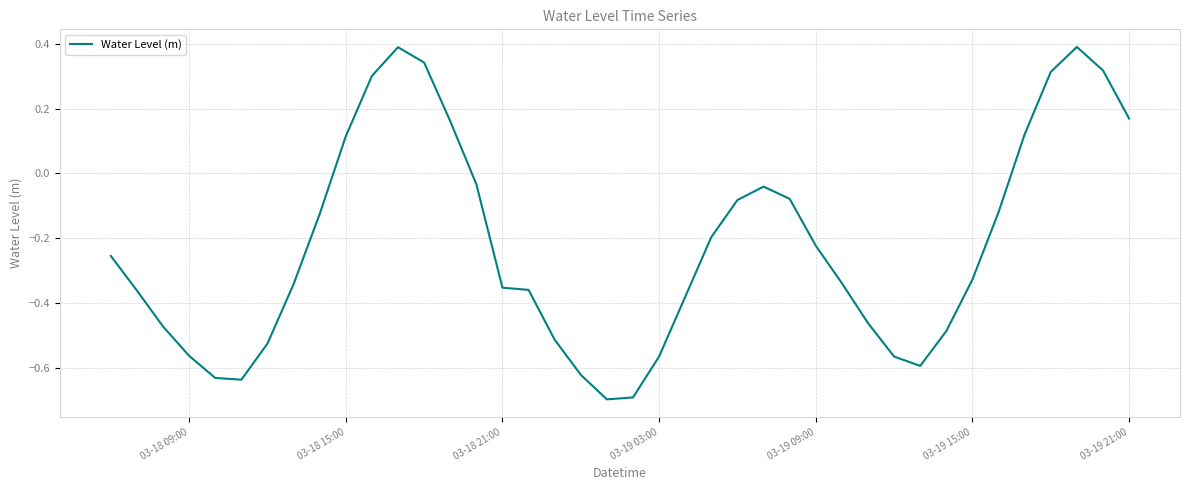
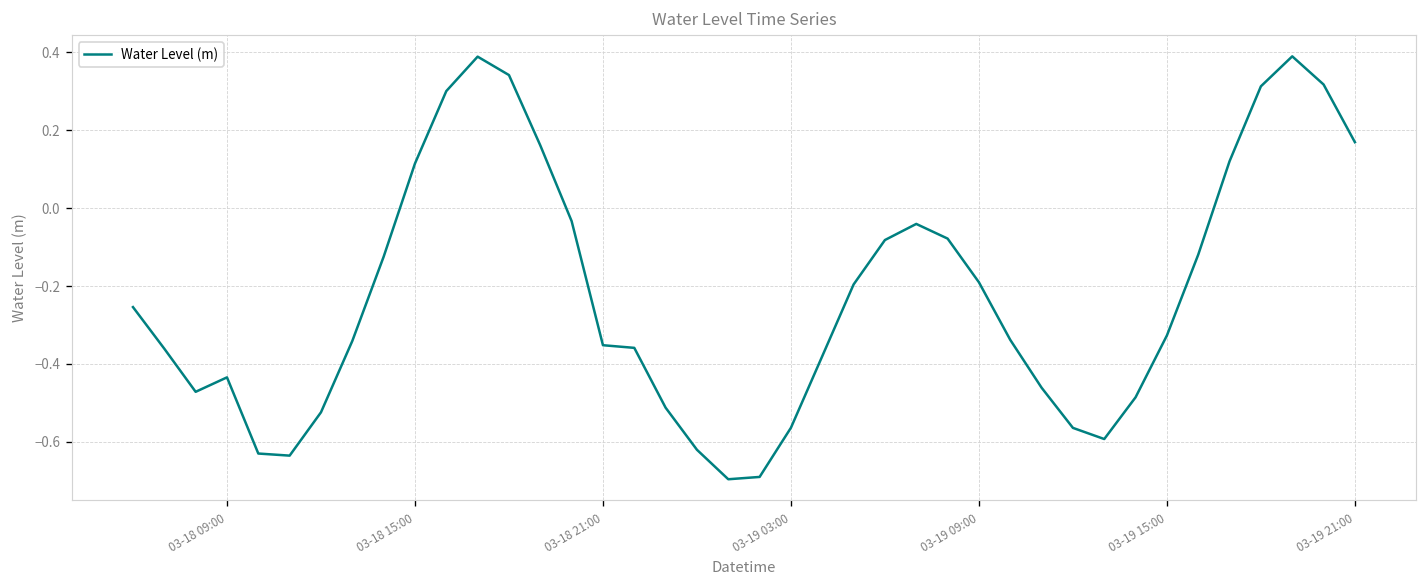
  {
-   "03-18 09:00": -0.56,
+   "03-18 09:00": -0.43,
    "03-18 15:00": 0.11,
    "03-18 21:00": -0.35,
    "03-19 03:00": -0.56,
-   "03-19 09:00": -0.22,
+   "03-19 09:00": -0.19,
    "03-19 15:00": -0.33,
    "03-19 21:00": 0.17
  }
